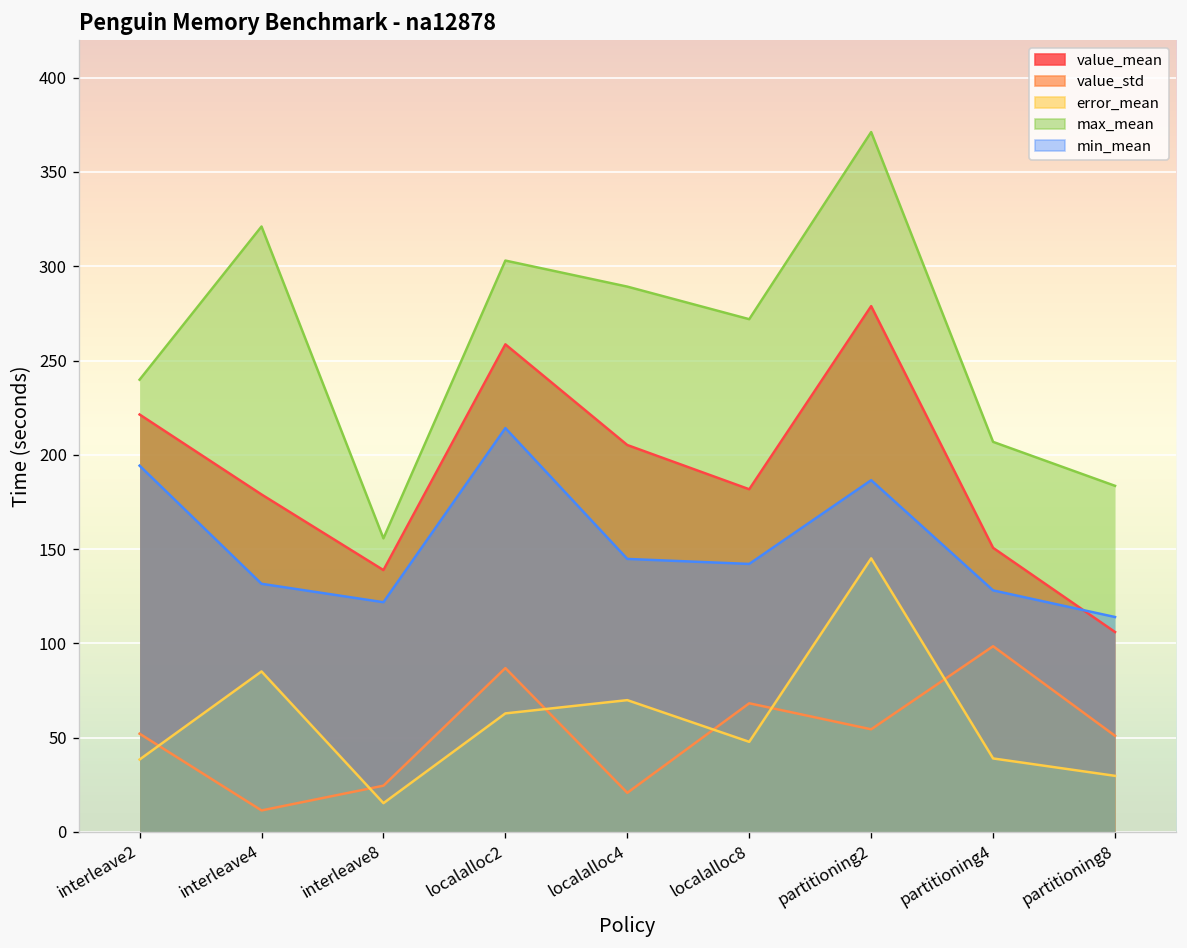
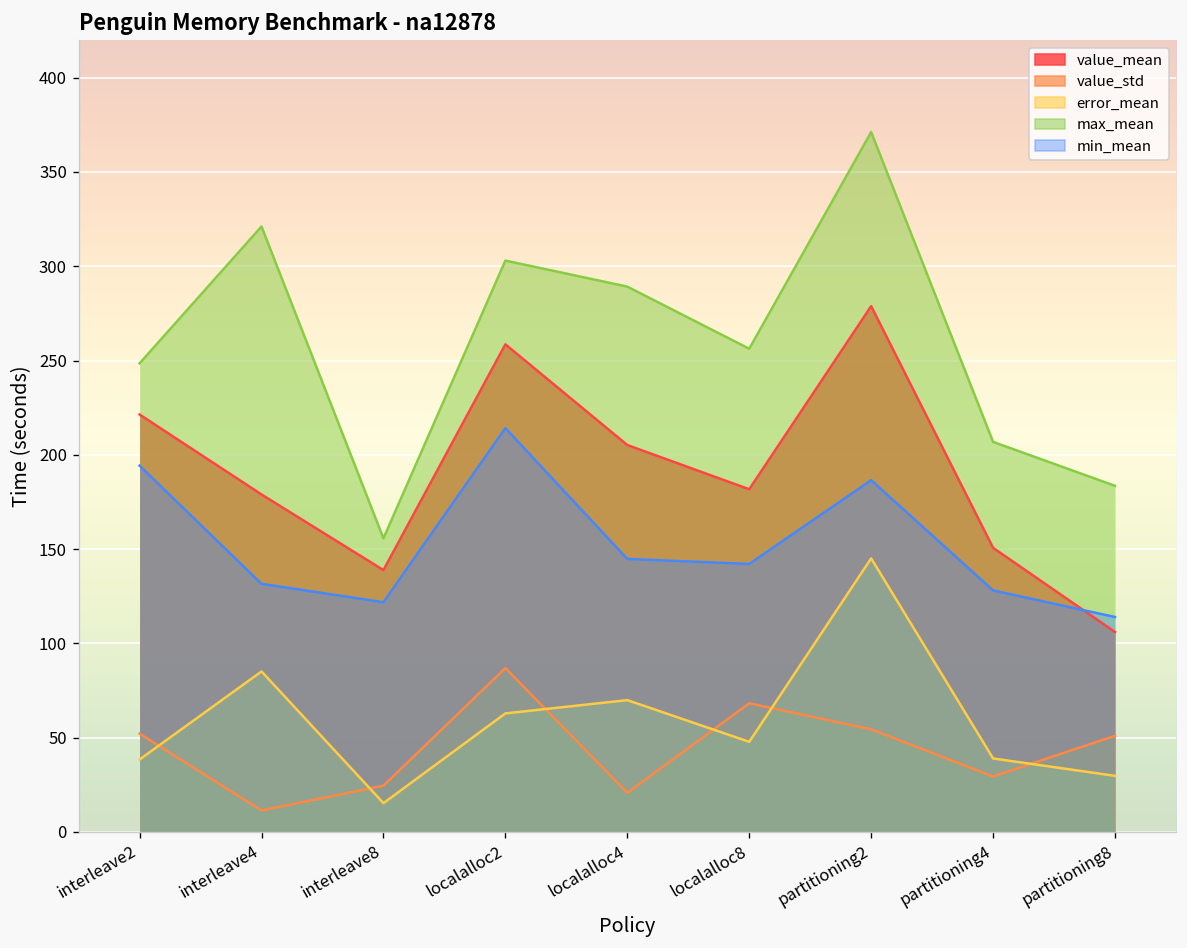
  {
    "value_mean": {
      "interleave2": 221,
      "interleave4": 179,
      "interleave8": 139,
      "localalloc2": 259,
      "localalloc4": 205,
      "localalloc8": 182,
      "partitioning2": 279,
      "partitioning4": 151,
      "partitioning8": 106
    },
    "value_std": {
      "interleave2": 52,
      "interleave4": 11,
      "interleave8": 24,
      "localalloc2": 87,
      "localalloc4": 21,
      "localalloc8": 68,
      "partitioning2": 54,
-     "partitioning4": 98,
+     "partitioning4": 29,
      "partitioning8": 51
    },
    "error_mean": {
      "interleave2": 38,
      "interleave4": 85,
      "interleave8": 15,
      "localalloc2": 63,
      "localalloc4": 70,
      "localalloc8": 48,
      "partitioning2": 145,
      "partitioning4": 39,
      "partitioning8": 30
    },
    "max_mean": {
-     "interleave2": 240,
+     "interleave2": 248,
      "interleave4": 321,
      "interleave8": 156,
      "localalloc2": 303,
      "localalloc4": 289,
-     "localalloc8": 272,
+     "localalloc8": 256,
      "partitioning2": 371,
      "partitioning4": 207,
      "partitioning8": 184
    },
    "min_mean": {
      "interleave2": 194,
      "interleave4": 132,
      "interleave8": 122,
      "localalloc2": 214,
      "localalloc4": 145,
      "localalloc8": 142,
      "partitioning2": 187,
      "partitioning4": 128,
      "partitioning8": 114
    }
  }
